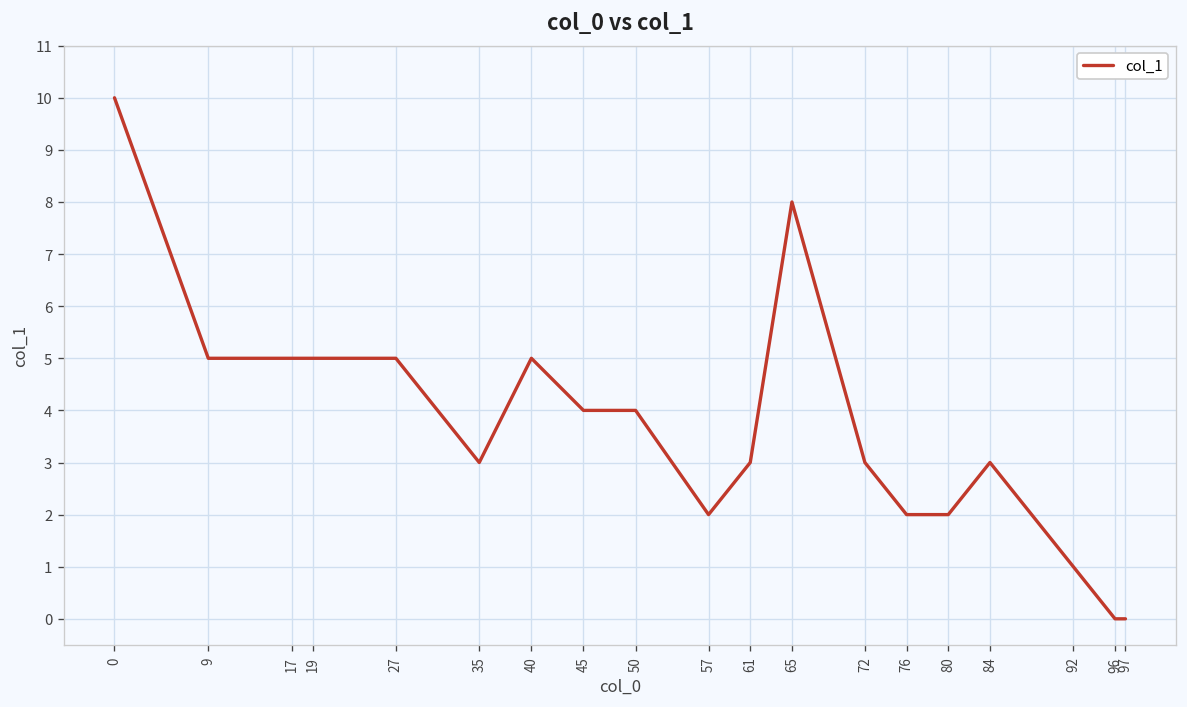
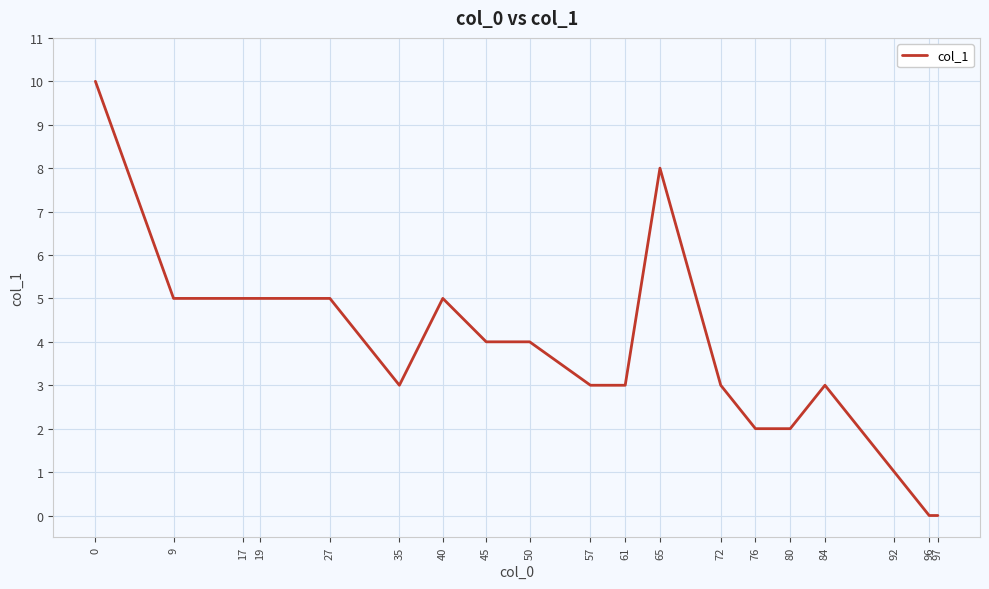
  {
    "0": 10,
    "9": 5,
    "17": 5,
    "19": 5,
    "27": 5,
    "35": 3,
    "40": 5,
    "45": 4,
    "50": 4,
-   "57": 2,
+   "57": 3,
    "61": 3,
    "65": 8,
    "72": 3,
    "76": 2,
    "80": 2,
    "84": 3,
    "92": 1,
    "96": 0,
    "97": 0
  }
